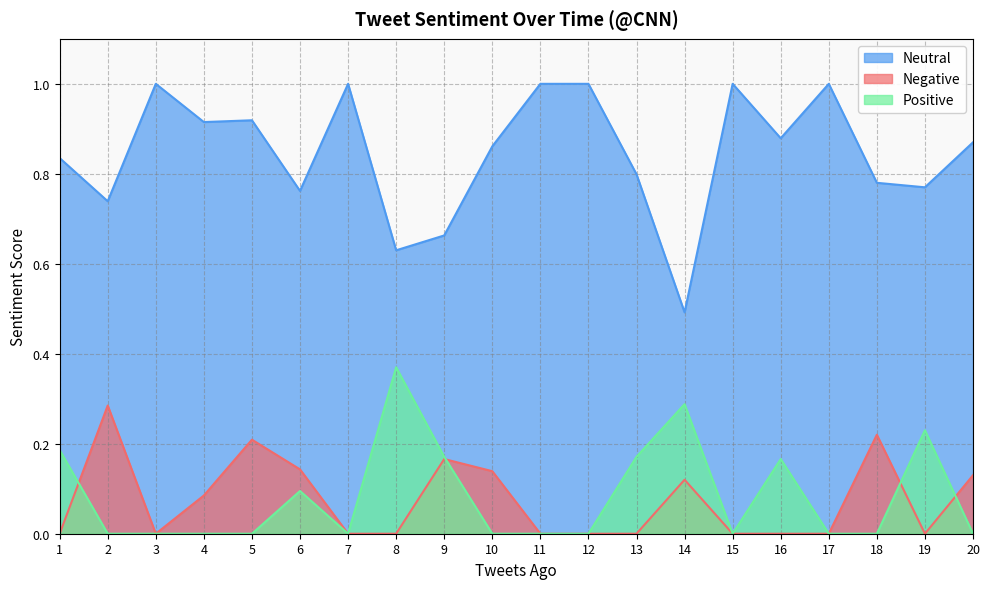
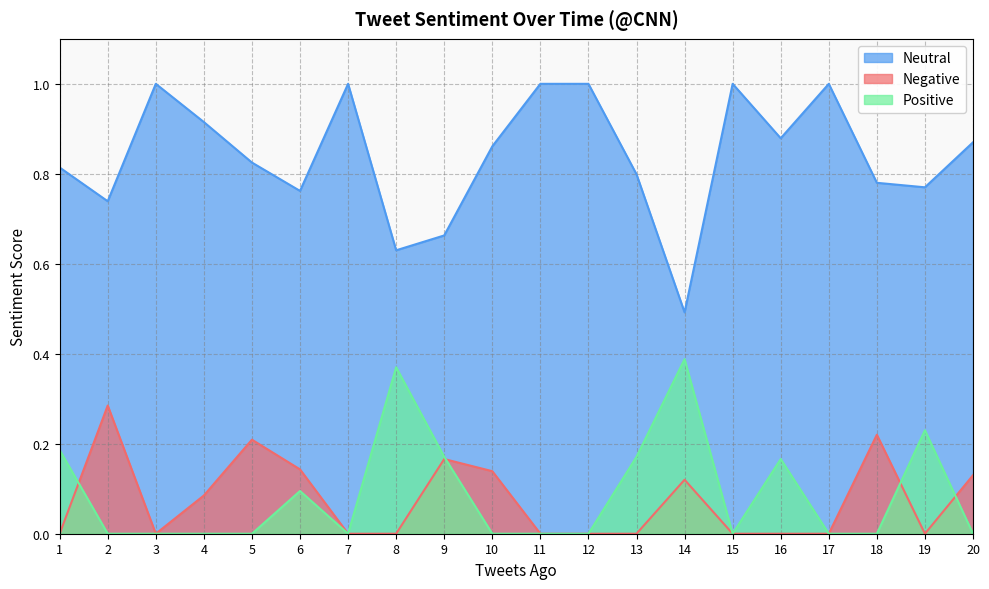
  {
    "Neutral": {
-     "1": 0.84,
+     "1": 0.81,
      "2": 0.74,
      "3": 1.00,
      "4": 0.92,
-     "5": 0.92,
+     "5": 0.83,
      "6": 0.76,
      "7": 1.00,
      "8": 0.63,
      "9": 0.66,
      "10": 0.86,
      "11": 1.00,
      "12": 1.00,
      "13": 0.80,
      "14": 0.49,
      "15": 1.00,
      "16": 0.88,
      "17": 1.00,
      "18": 0.78,
      "19": 0.77,
      "20": 0.87
    },
    "Negative": {
      "1": 0.00,
      "2": 0.29,
      "4": 0.09,
      "5": 0.21,
      "6": 0.14,
      "8": 0.00,
      "10": 0.14,
      "13": 0.00,
      "14": 0.12,
      "16": 0.00,
      "18": 0.22,
      "19": 0.00,
      "20": 0.13
    },
    "Positive": {
      "1": 0.19,
      "2": 0.00,
      "4": 0.00,
      "5": 0.00,
      "6": 0.10,
      "8": 0.37,
      "10": 0.00,
      "13": 0.17,
-     "14": 0.29,
+     "14": 0.39,
      "16": 0.17,
      "18": 0.00,
      "19": 0.23,
      "20": 0.00
    }
  }
